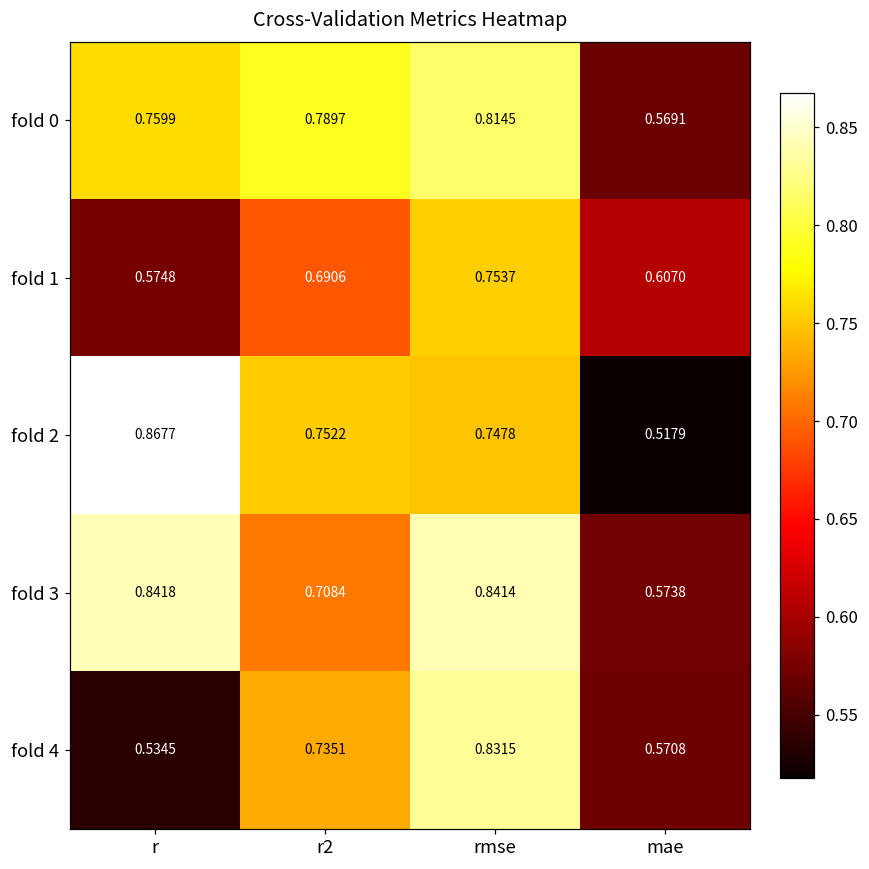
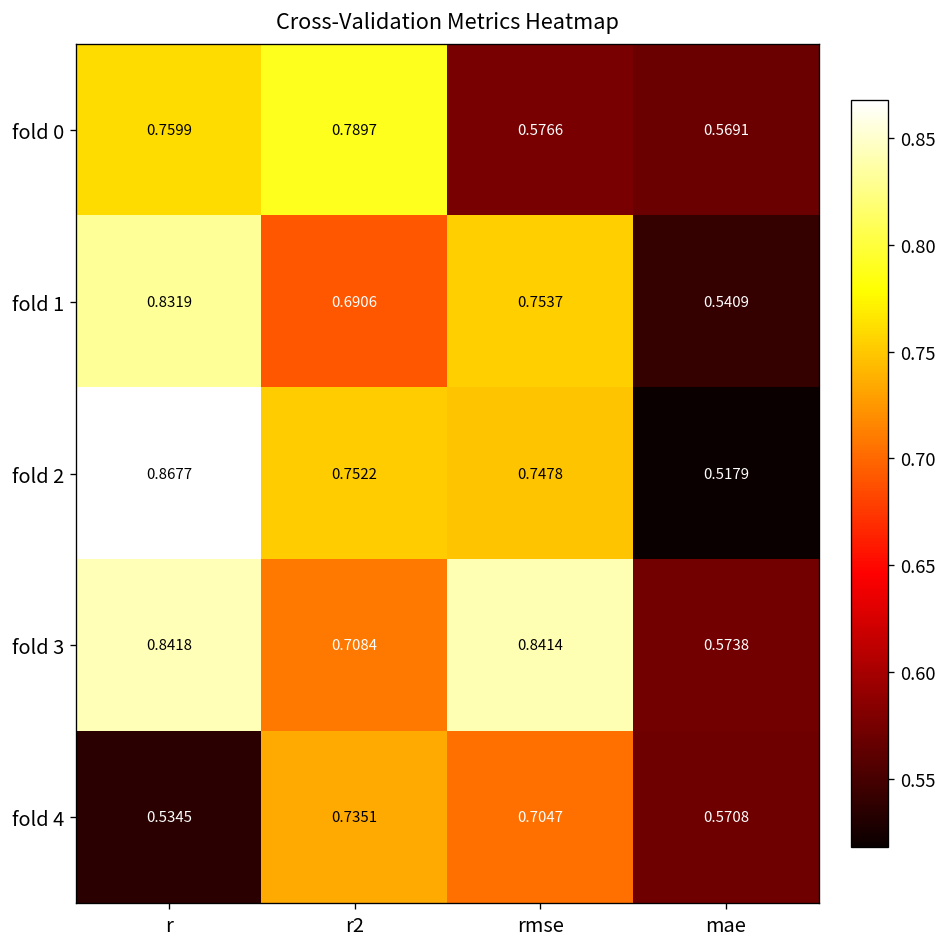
  {
    "fold 0": {
      "r": 0.7599,
      "r2": 0.7897,
-     "rmse": 0.8145,
+     "rmse": 0.5766,
      "mae": 0.5691
    },
    "fold 1": {
-     "r": 0.5748,
+     "r": 0.8319,
      "r2": 0.6906,
      "rmse": 0.7537,
-     "mae": 0.6070
+     "mae": 0.5409
    },
    "fold 2": {
      "r": 0.8677,
      "r2": 0.7522,
      "rmse": 0.7478,
      "mae": 0.5179
    },
    "fold 3": {
      "r": 0.8418,
      "r2": 0.7084,
      "rmse": 0.8414,
      "mae": 0.5738
    },
    "fold 4": {
      "r": 0.5345,
      "r2": 0.7351,
-     "rmse": 0.8315,
+     "rmse": 0.7047,
      "mae": 0.5708
    }
  }
